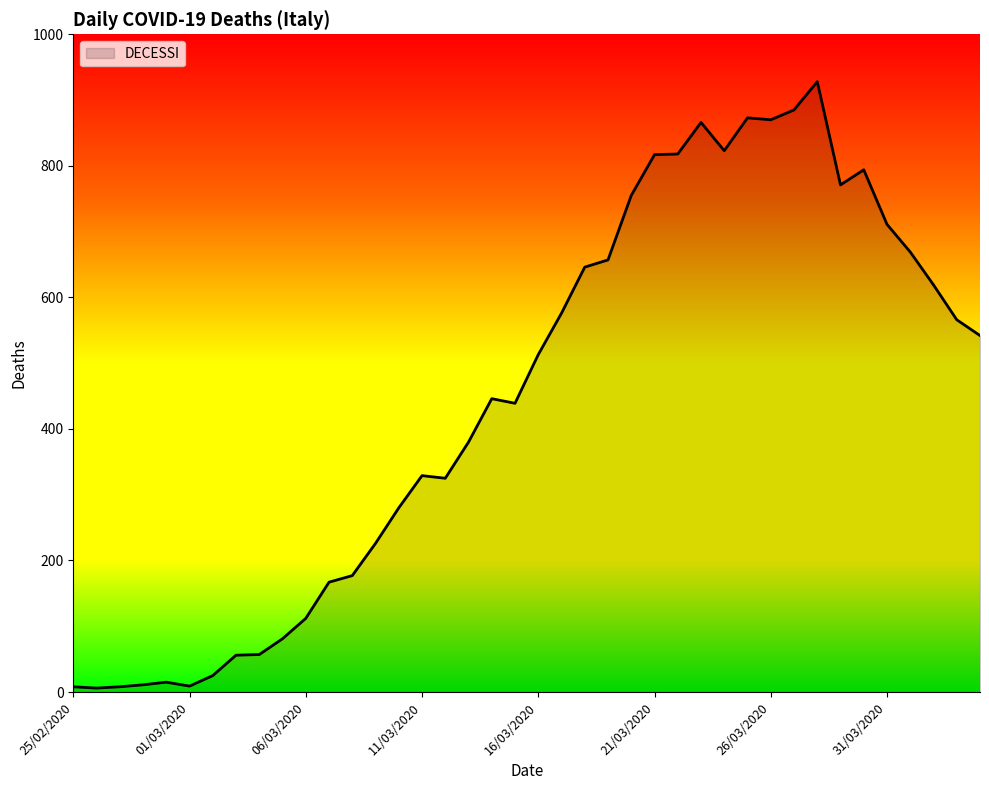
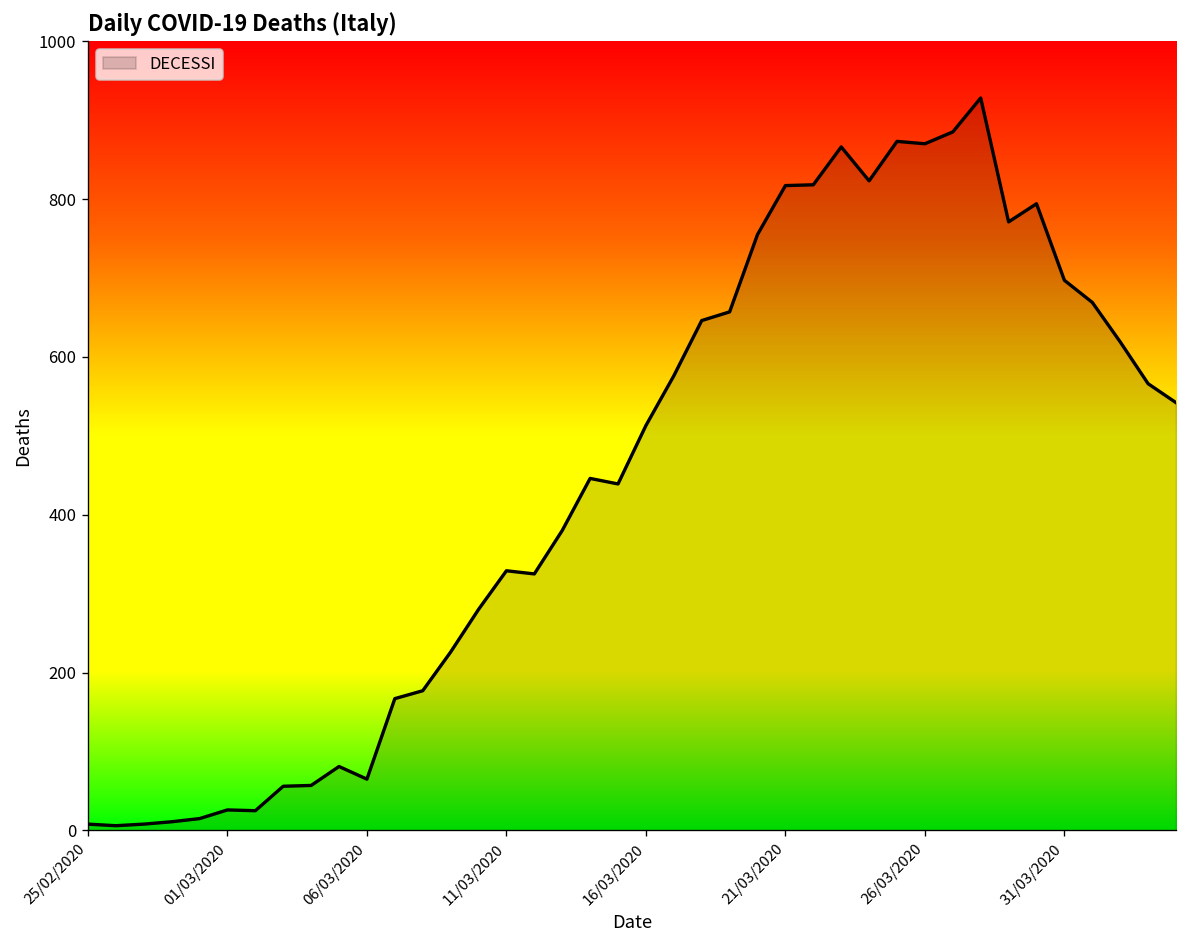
  {
    "25/02/2020": 10,
-   "01/03/2020": 10,
-   "06/03/2020": 110,
+   "01/03/2020": 30,
+   "06/03/2020": 70,
    "11/03/2020": 330,
    "16/03/2020": 510,
    "21/03/2020": 820,
    "26/03/2020": 870,
-   "31/03/2020": 710
+   "31/03/2020": 700
  }
